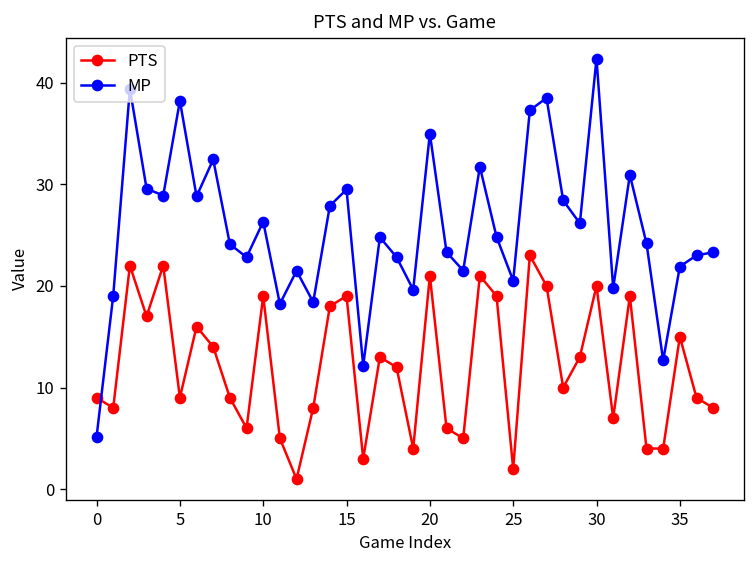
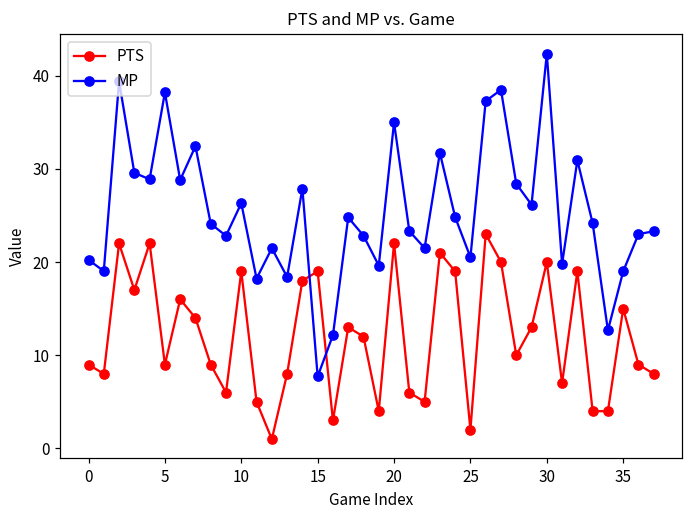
  {
    "PTS": {
      "0": 9,
      "5": 9,
      "10": 19,
      "15": 19,
-     "20": 21,
+     "20": 22,
      "25": 2,
      "30": 20,
      "35": 15
    },
    "MP": {
-     "0": 5,
+     "0": 20,
      "5": 38,
      "10": 26,
-     "15": 29,
+     "15": 8,
      "20": 35,
      "25": 21,
      "30": 42,
-     "35": 22
+     "35": 19
    }
  }
